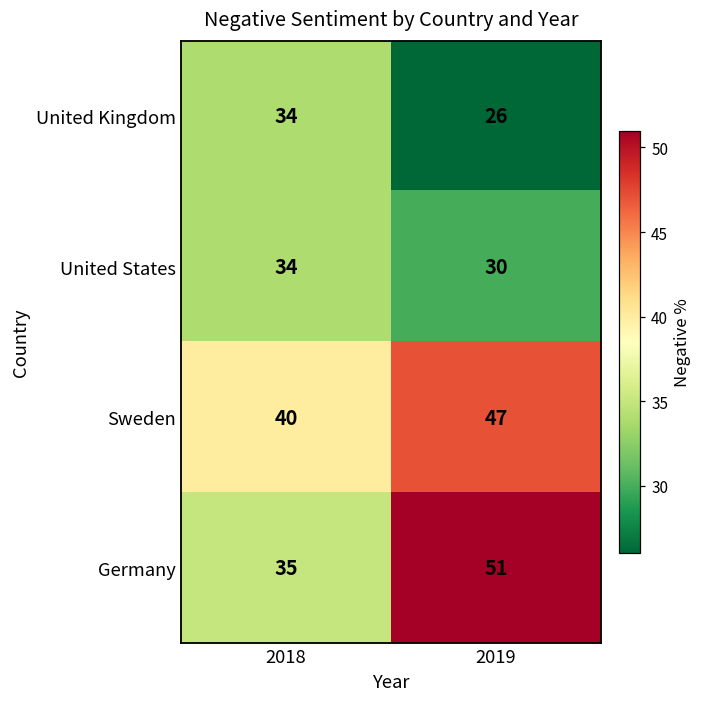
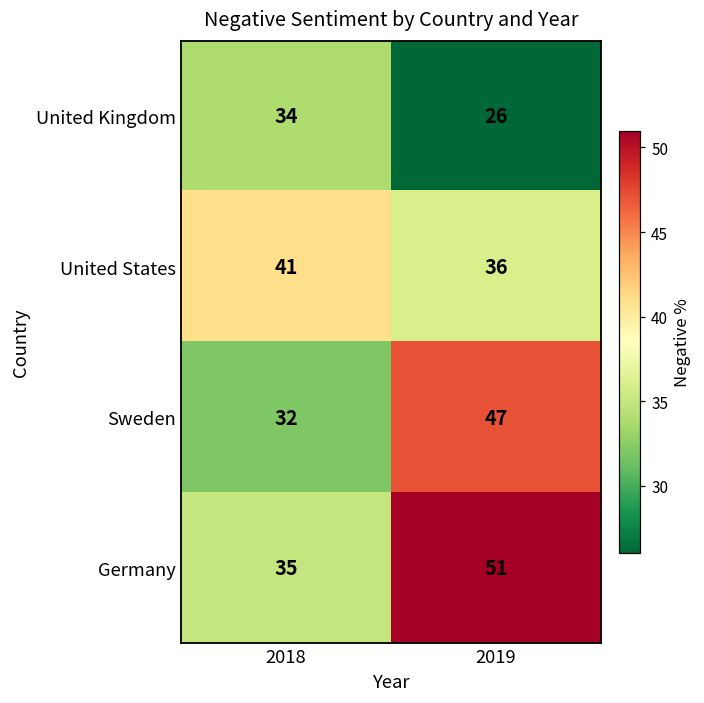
  {
    "United Kingdom": {
      "2018": 34,
      "2019": 26
    },
    "United States": {
-     "2018": 34,
-     "2019": 30
+     "2018": 41,
+     "2019": 36
    },
    "Sweden": {
-     "2018": 40,
+     "2018": 32,
      "2019": 47
    },
    "Germany": {
      "2018": 35,
      "2019": 51
    }
  }
